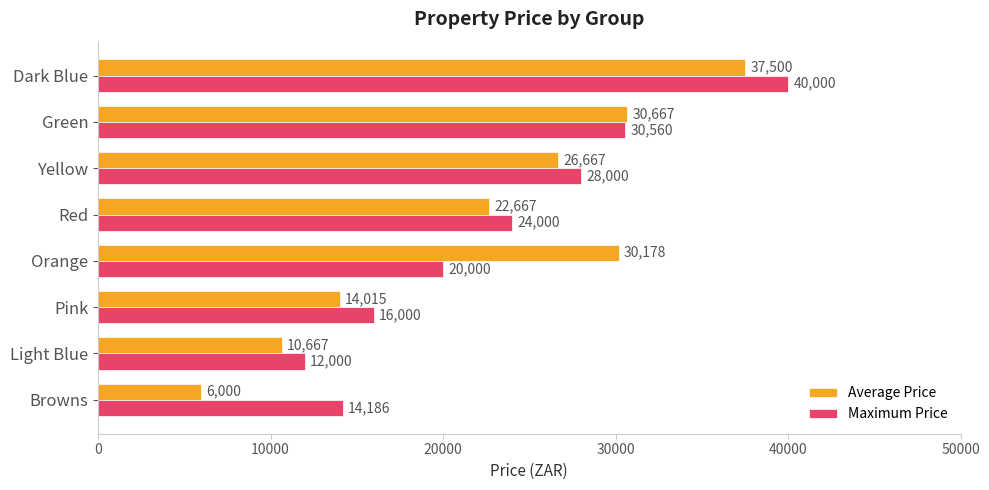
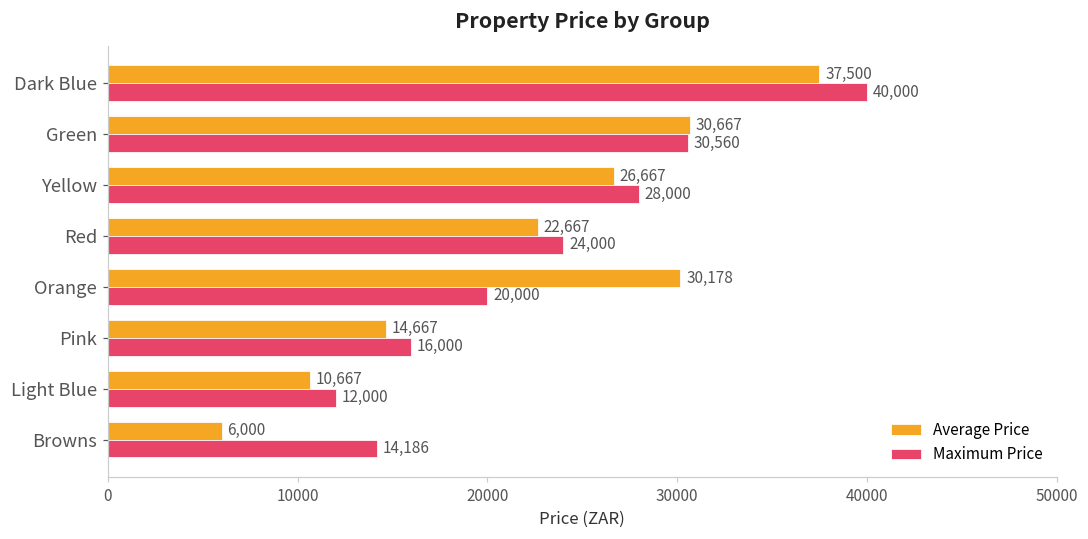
  {
    "Average Price": {
      "Dark Blue": "37,500",
      "Green": "30,667",
      "Yellow": "26,667",
      "Red": "22,667",
      "Orange": "30,178",
-     "Pink": "14,015",
+     "Pink": "14,667",
      "Light Blue": "10,667",
      "Browns": "6,000"
    },
    "Maximum Price": {
      "Dark Blue": "40,000",
      "Green": "30,560",
      "Yellow": "28,000",
      "Red": "24,000",
      "Orange": "20,000",
      "Pink": "16,000",
      "Light Blue": "12,000",
      "Browns": "14,186"
    }
  }
